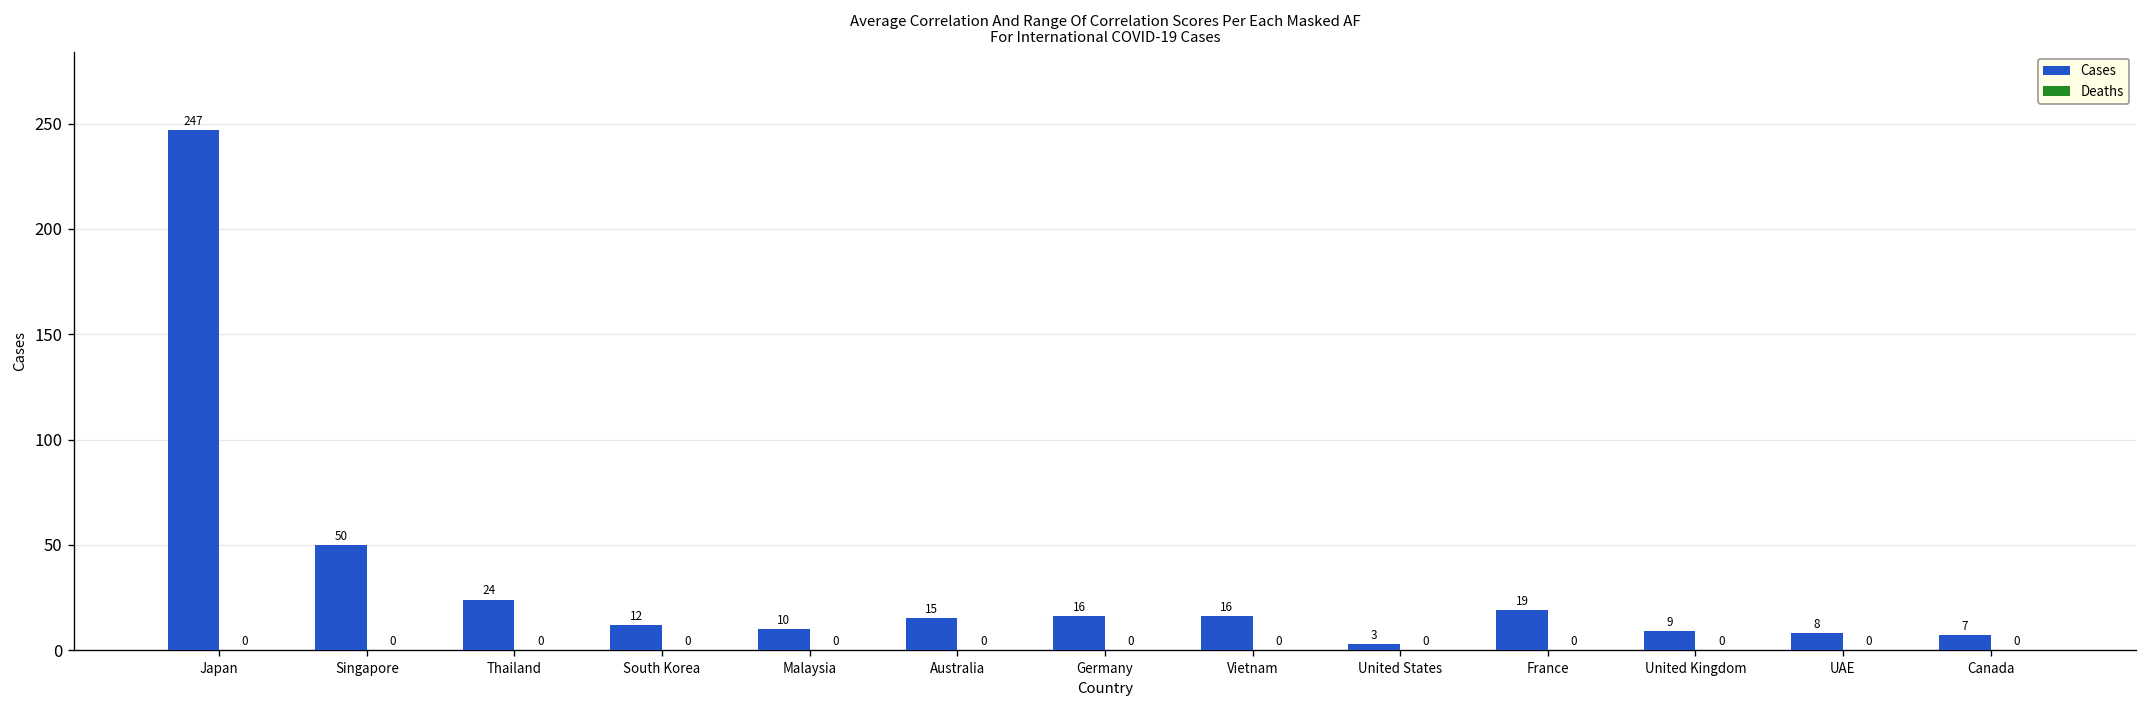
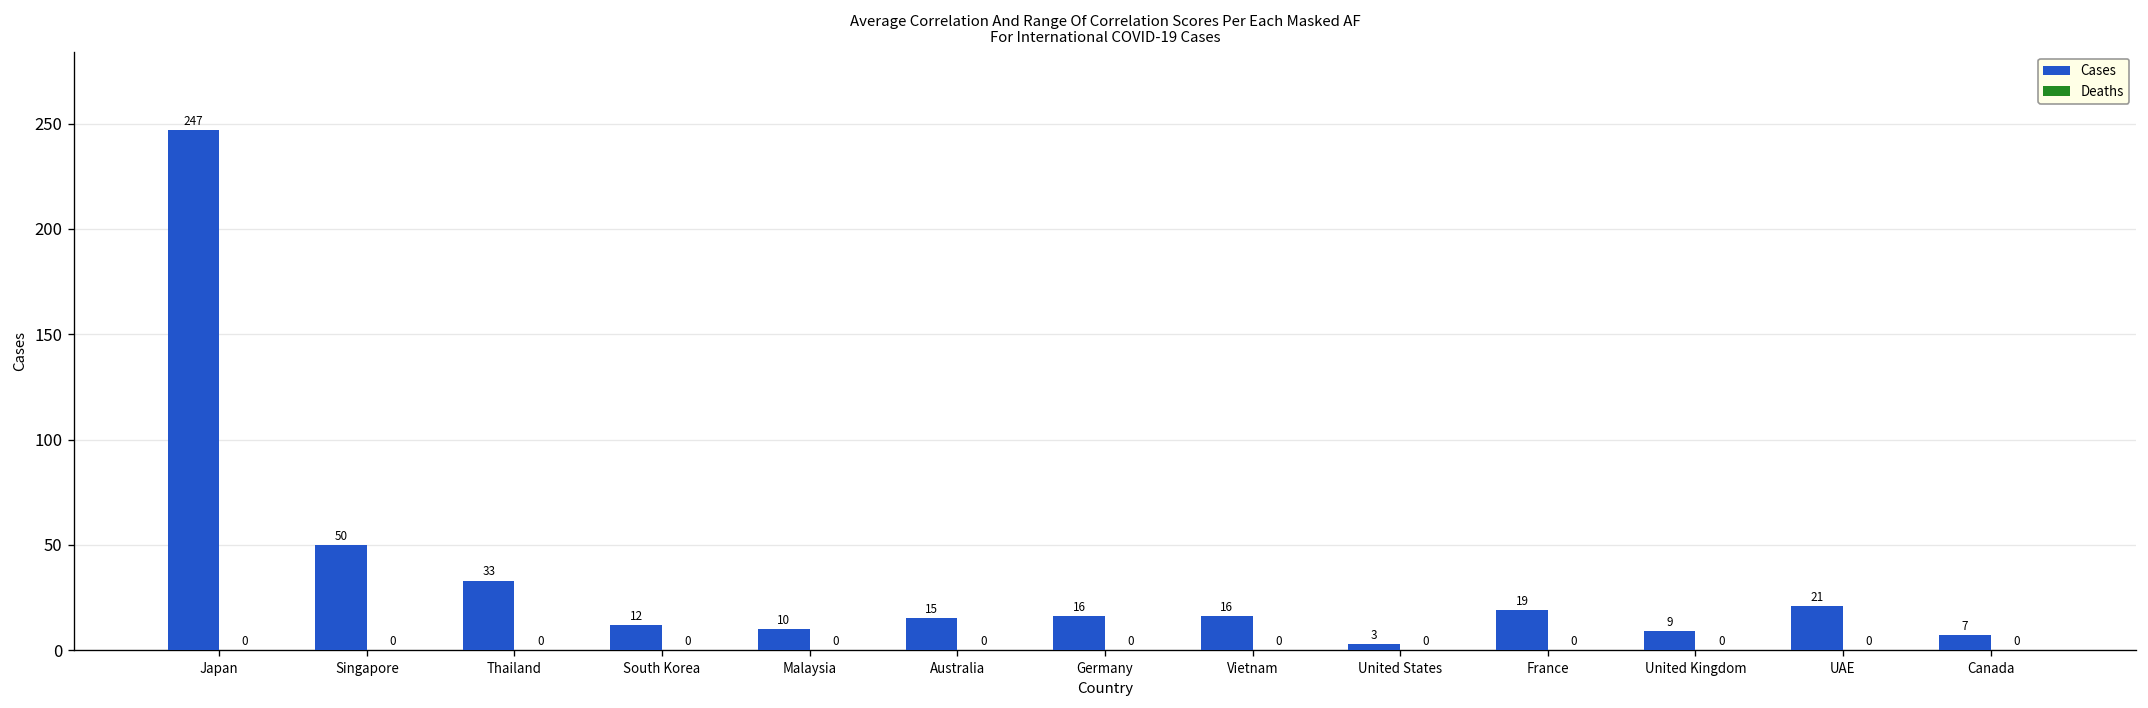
  {
    "Cases": {
      "Japan": 247,
      "Singapore": 50,
-     "Thailand": 24,
+     "Thailand": 33,
      "South Korea": 12,
      "Malaysia": 10,
      "Australia": 15,
      "Germany": 16,
      "Vietnam": 16,
      "United States": 3,
      "France": 19,
      "United Kingdom": 9,
-     "UAE": 8,
+     "UAE": 21,
      "Canada": 7
    },
    "Deaths": {
      "Japan": 0,
      "Singapore": 0,
      "Thailand": 0,
      "South Korea": 0,
      "Malaysia": 0,
      "Australia": 0,
      "Germany": 0,
      "Vietnam": 0,
      "United States": 0,
      "France": 0,
      "United Kingdom": 0,
      "UAE": 0,
      "Canada": 0
    }
  }
